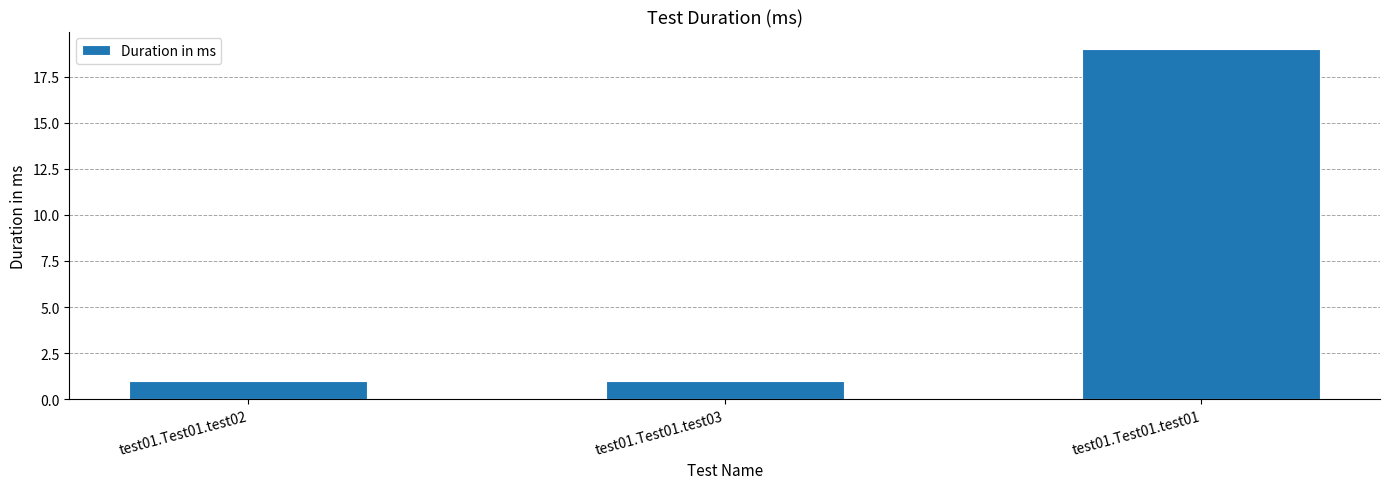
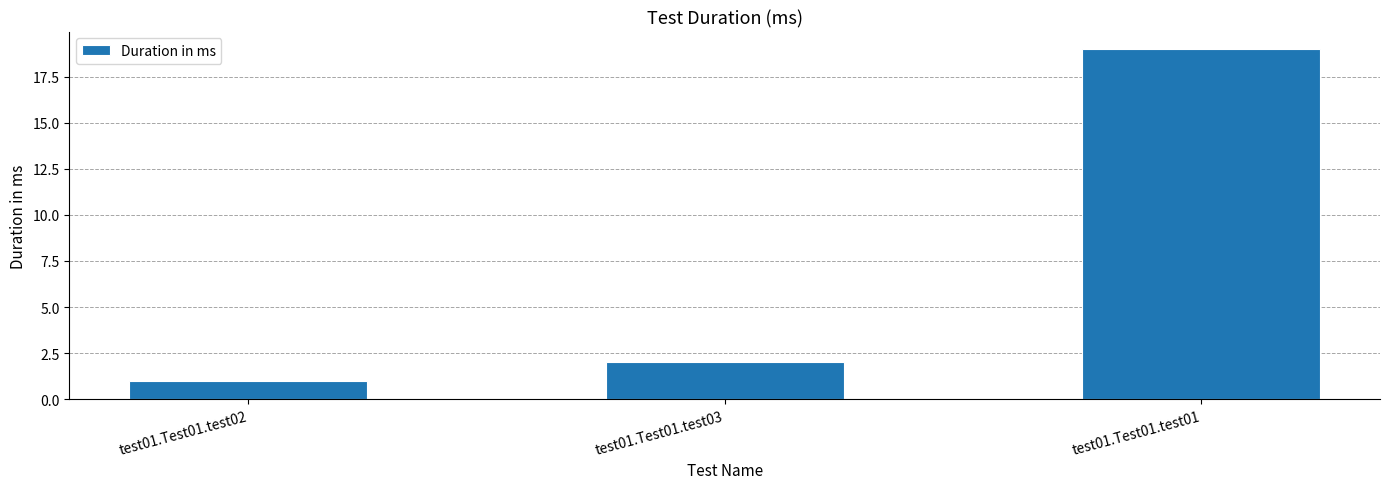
  {
    "test01.Test01.test02": 1,
-   "test01.Test01.test03": 1,
+   "test01.Test01.test03": 2,
    "test01.Test01.test01": 19
  }
